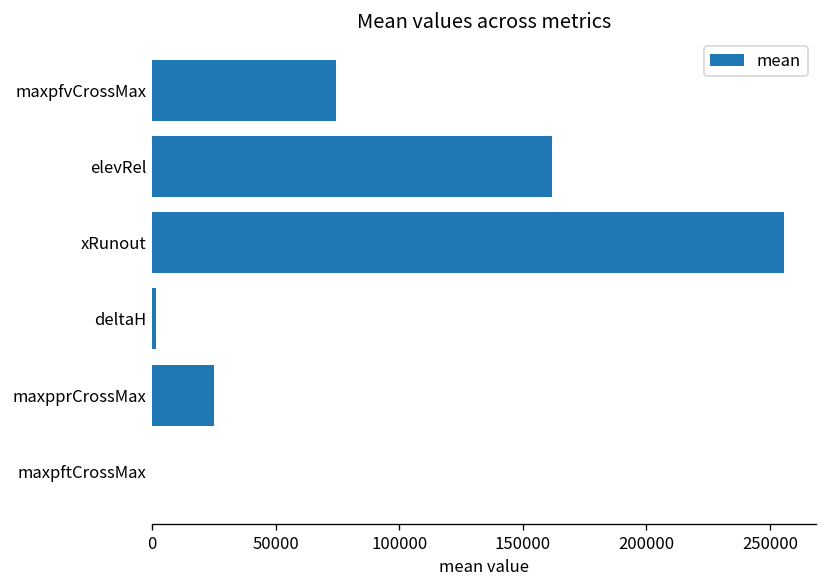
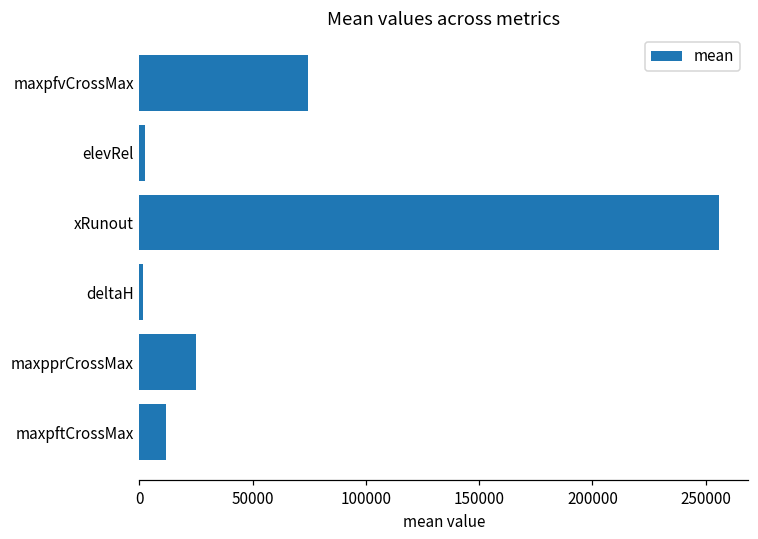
  {
    "maxpfvCrossMax": 74000,
-   "elevRel": 162000,
+   "elevRel": 2000,
    "xRunout": 256000,
    "deltaH": 1000,
    "maxpprCrossMax": 25000,
-   "maxpftCrossMax": 0
+   "maxpftCrossMax": 12000
  }
